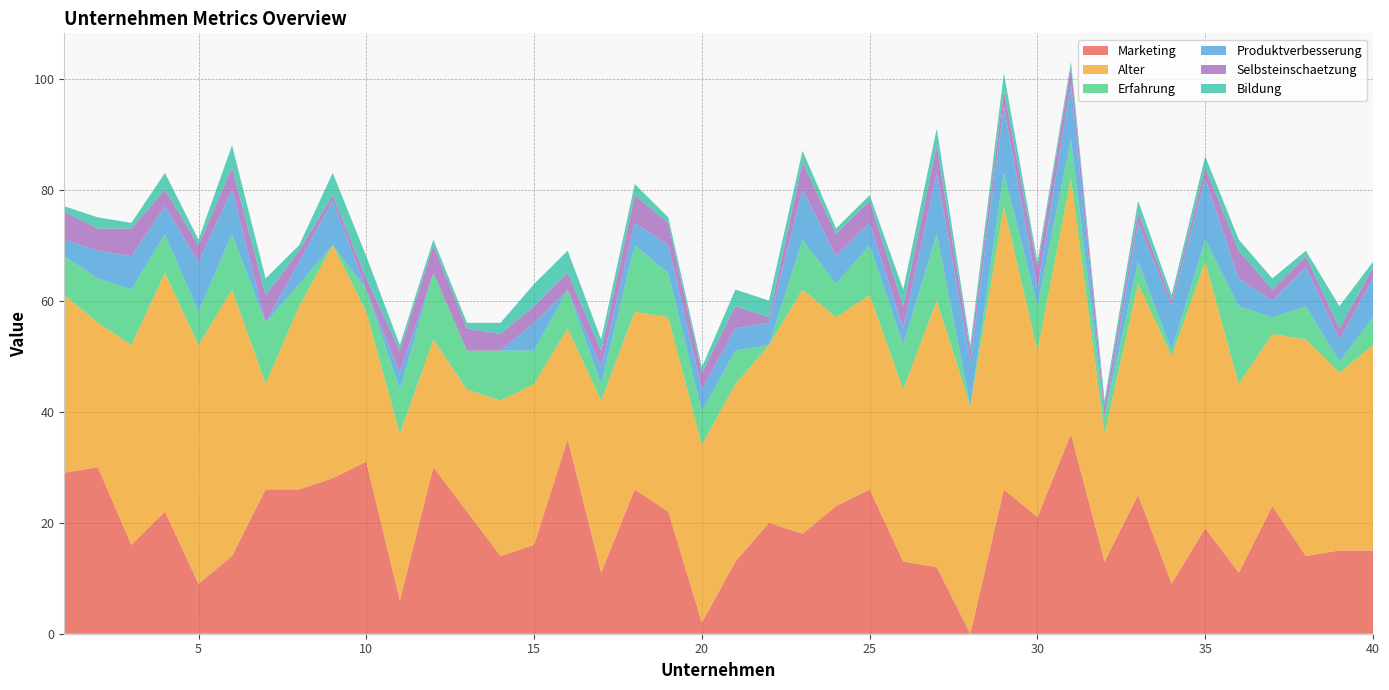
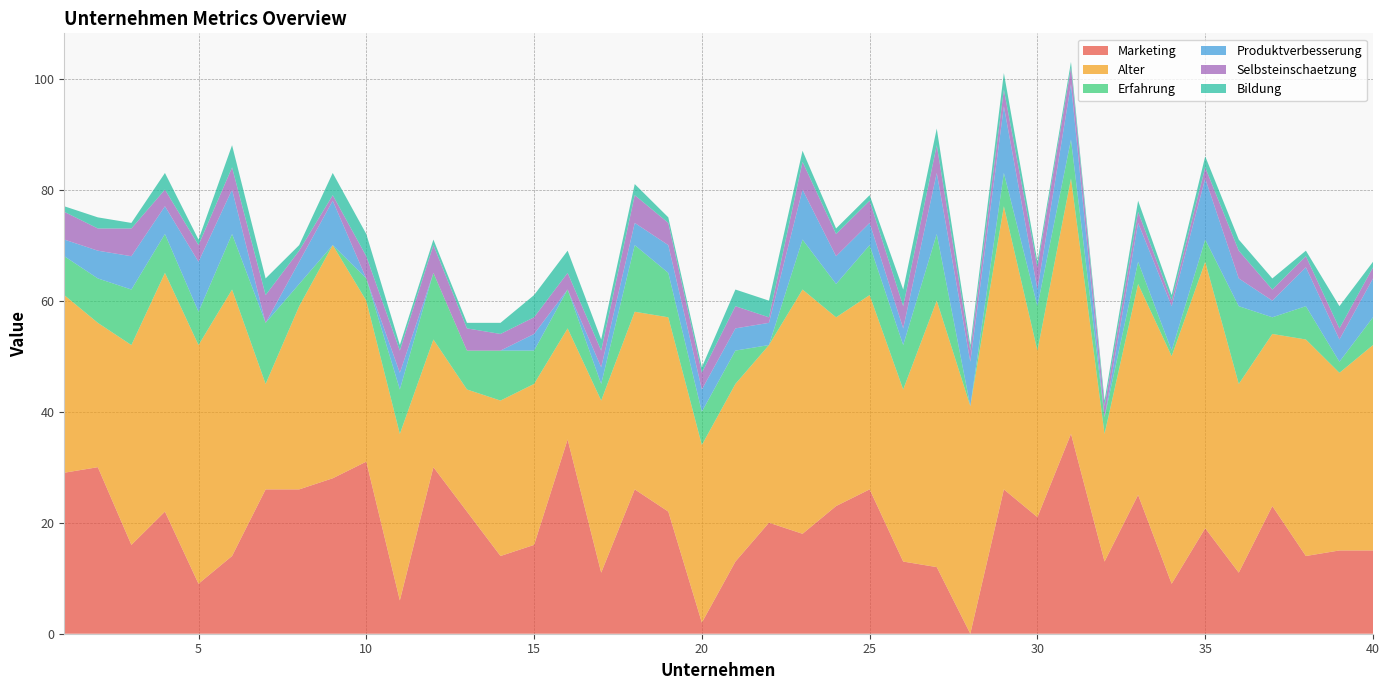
  {
    "Marketing": {
      "5": 9,
      "10": 31,
      "15": 16,
      "20": 2,
      "25": 26,
      "30": 21,
      "35": 19,
      "40": 15
    },
    "Alter": {
      "5": 43,
-     "10": 27,
+     "10": 29,
      "15": 29,
      "20": 32,
      "25": 35,
      "30": 30,
      "35": 48,
      "40": 37
    },
    "Produktverbesserung": {
      "5": 9,
-     "15": 5,
+     "15": 3,
      "20": 4,
      "25": 4,
      "30": 3,
      "35": 11,
      "40": 7
    },
    "Selbsteinschaetzung": {
      "5": 3,
-     "10": 2,
+     "10": 4,
      "15": 3,
      "20": 3,
      "25": 4,
      "30": 4,
      "35": 2,
      "40": 2
    }
  }
